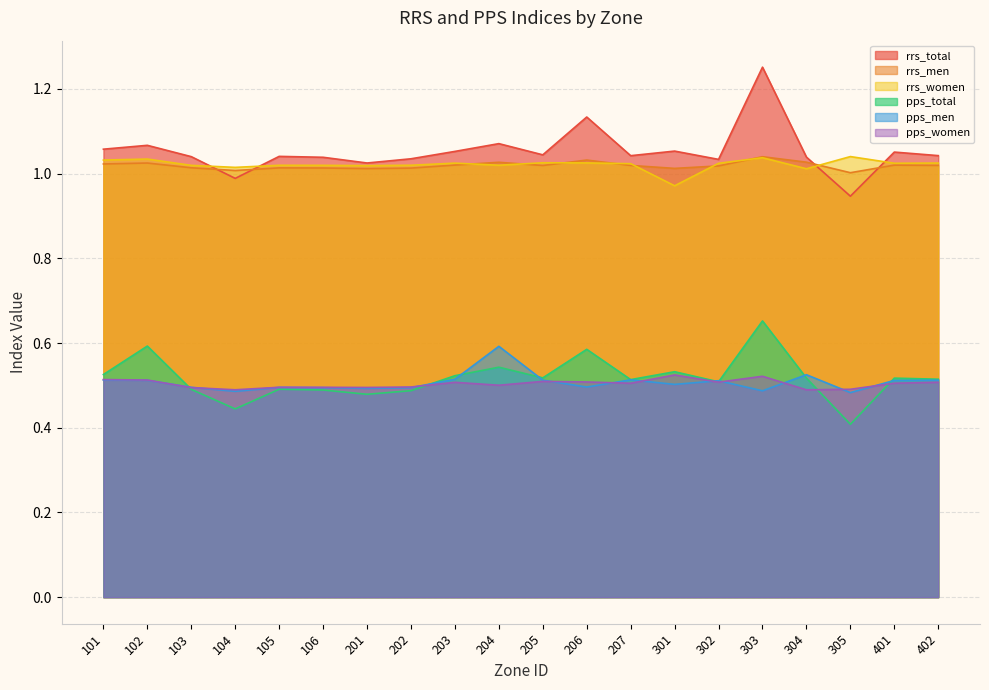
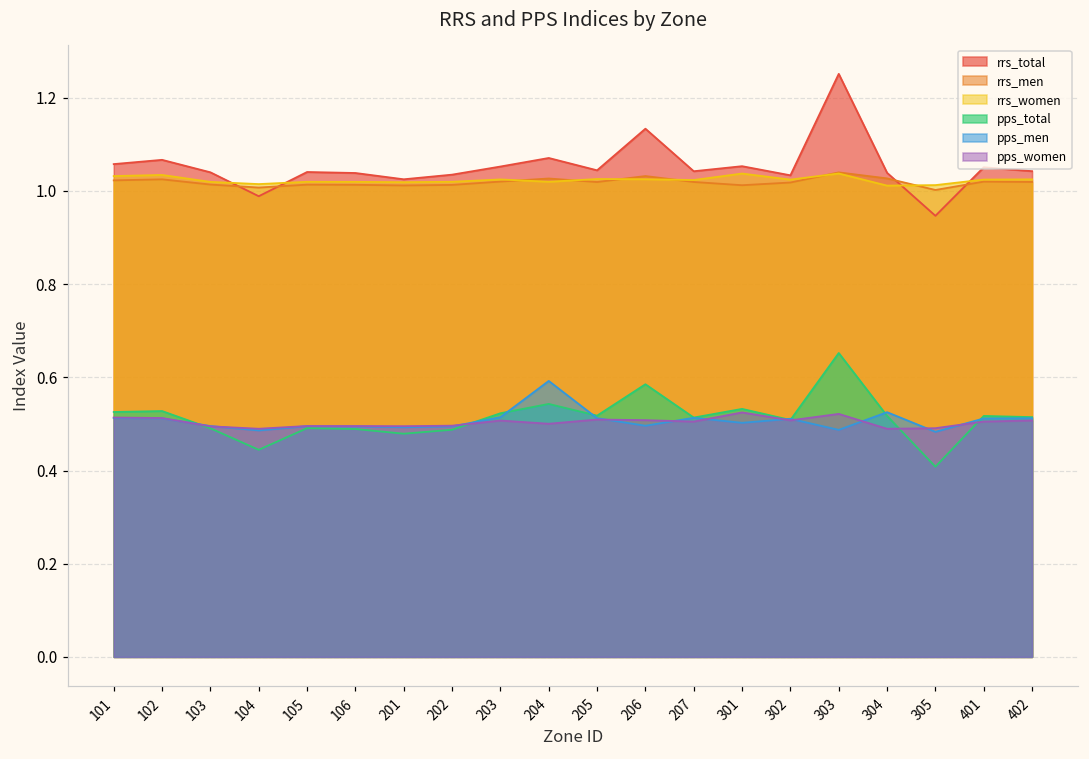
  {
    "rrs_women": {
      "101": 1.03,
      "102": 1.03,
      "104": 1.01,
      "105": 1.02,
      "106": 1.02,
      "201": 1.02,
      "202": 1.02,
      "204": 1.02,
      "205": 1.03,
      "206": 1.03,
-     "301": 0.97,
+     "301": 1.04,
      "302": 1.02,
      "304": 1.01,
-     "305": 1.04
+     "305": 1.01
    },
    "pps_total": {
      "101": 0.53,
-     "102": 0.59,
+     "102": 0.53,
      "104": 0.44,
      "201": 0.48,
      "202": 0.49,
      "203": 0.52,
      "204": 0.54,
      "206": 0.59,
      "301": 0.53,
      "303": 0.65,
      "304": 0.52,
      "305": 0.41
    },
    "pps_men": {
      "203": 0.51,
      "204": 0.59,
      "206": 0.50,
      "301": 0.50,
      "303": 0.49,
      "304": 0.53,
      "305": 0.48
    },
    "pps_women": {
      "203": 0.51,
      "204": 0.50,
      "206": 0.51,
      "207": 0.51,
      "301": 0.52,
      "303": 0.52,
      "304": 0.49,
      "305": 0.49,
      "401": 0.51
    }
  }
